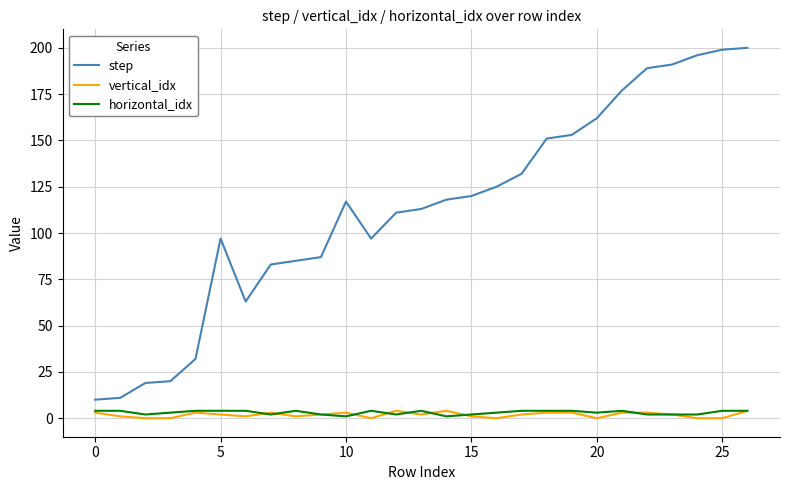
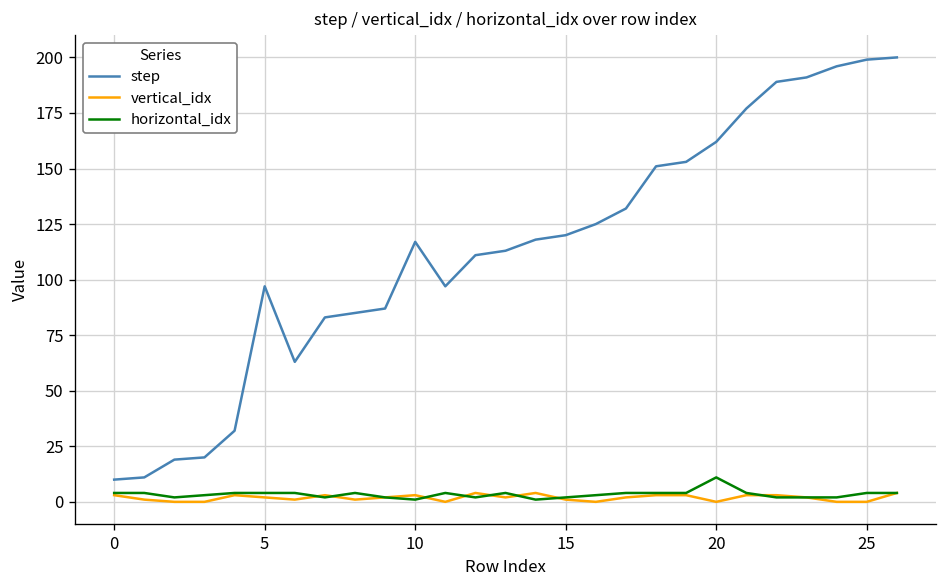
  {
    "step": {
      "0": 10,
      "5": 97,
      "10": 117,
      "15": 120,
      "20": 162,
      "25": 199
    },
    "vertical_idx": {
      "5": 2,
      "10": 3,
      "20": 0,
      "25": 0
    },
    "horizontal_idx": {
      "5": 4,
      "10": 1,
-     "20": 3,
+     "20": 11,
      "25": 4
    }
  }
